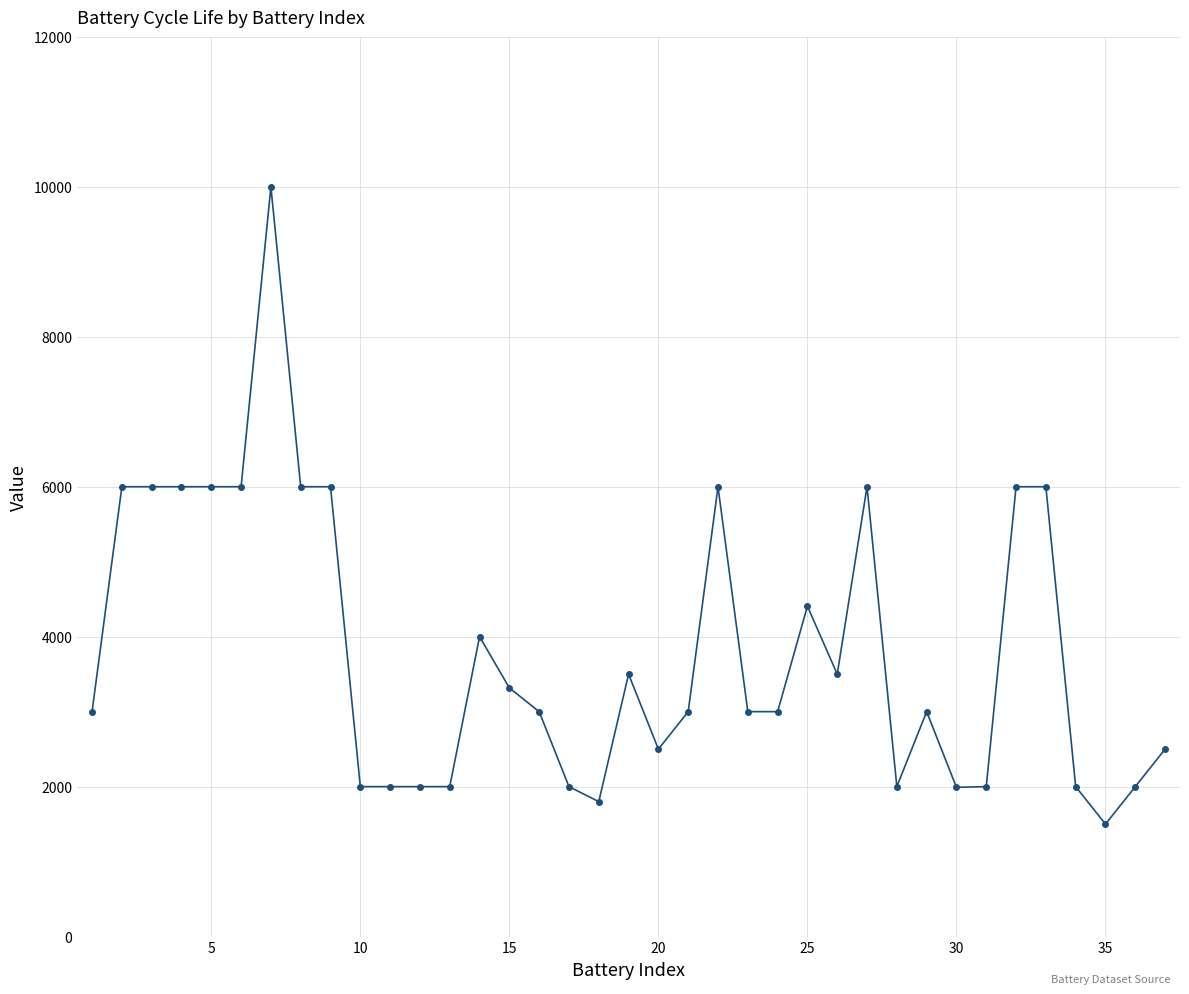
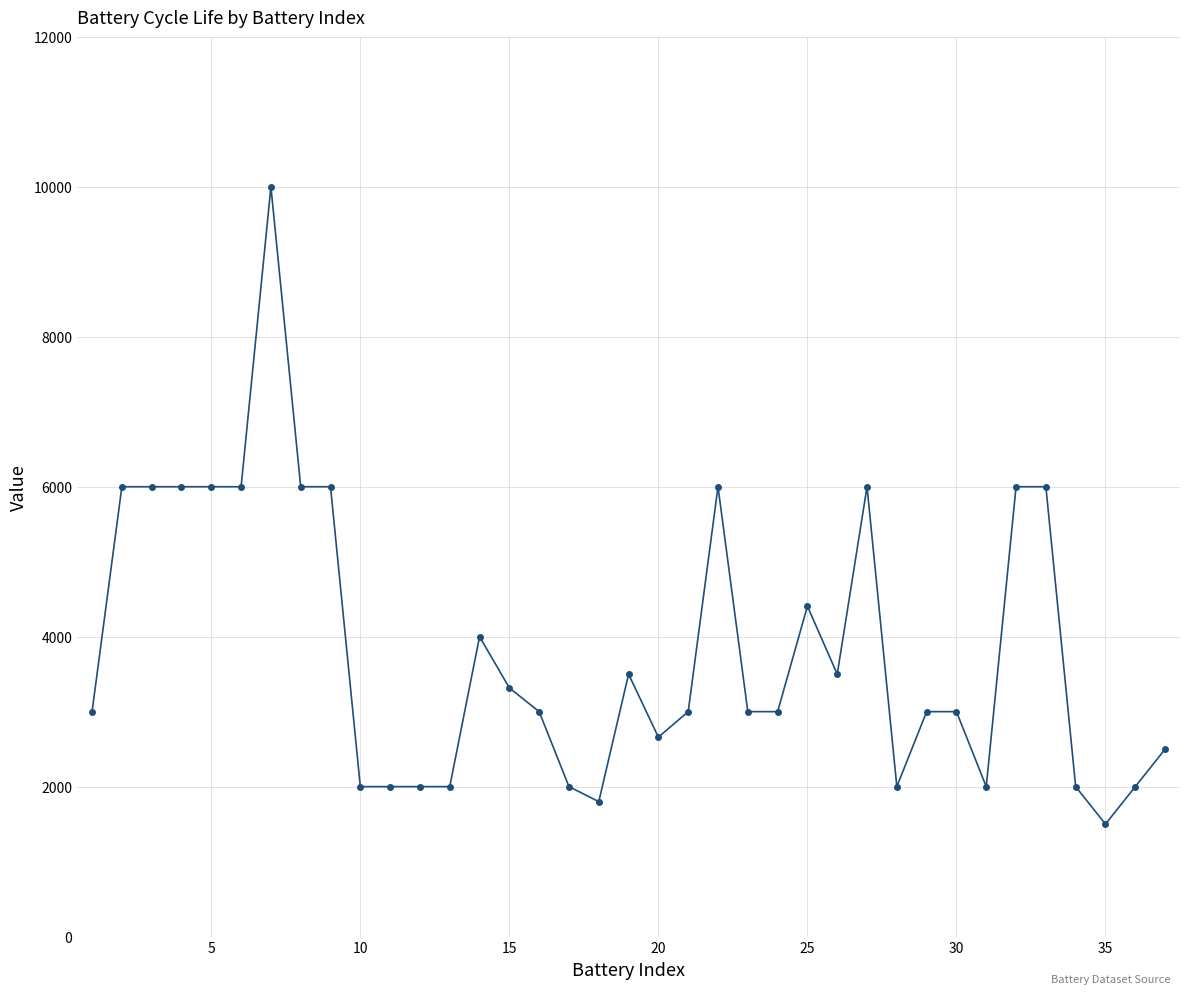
  {
    "5": 6000,
    "10": 2000,
    "15": 3300,
-   "20": 2500,
+   "20": 2700,
    "25": 4400,
-   "30": 2000,
+   "30": 3000,
    "35": 1500
  }
